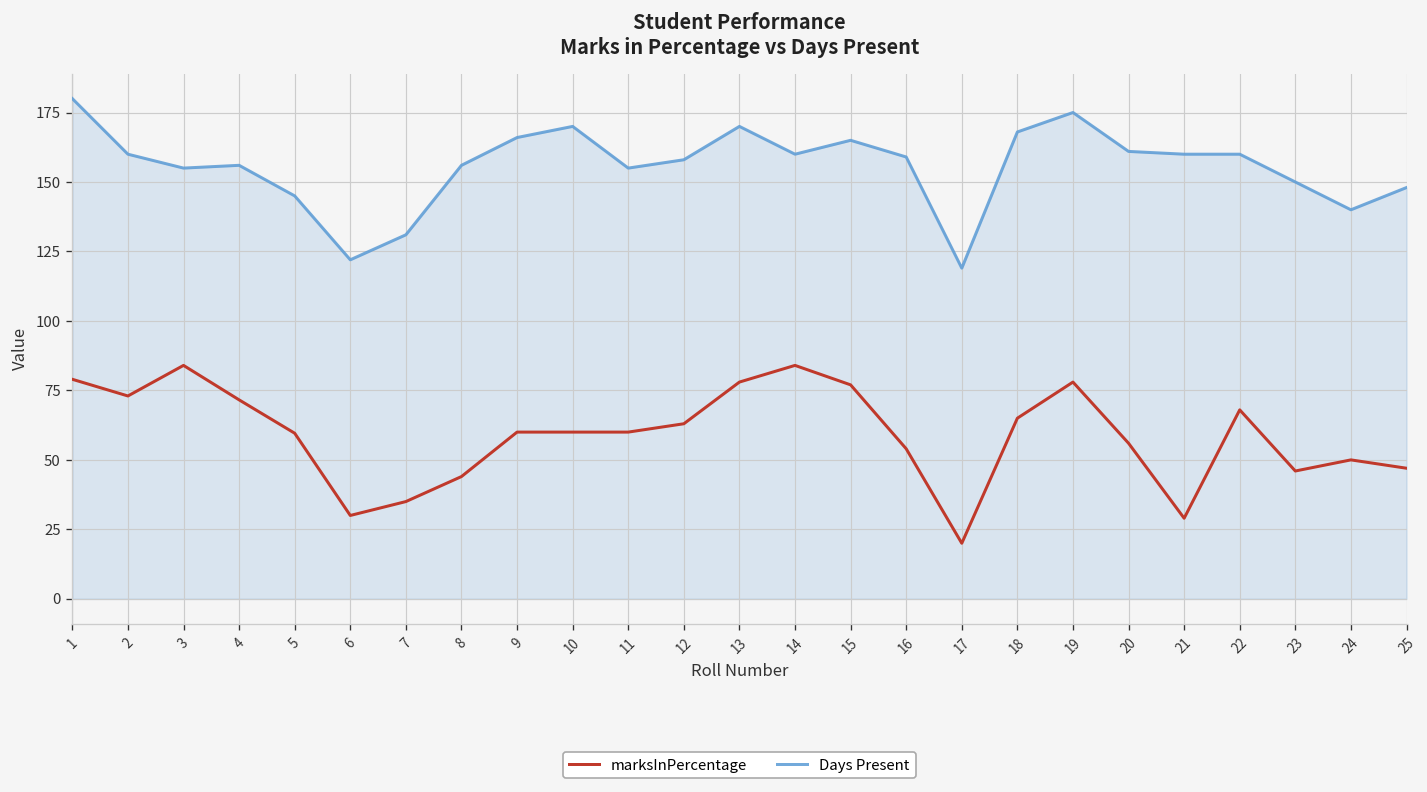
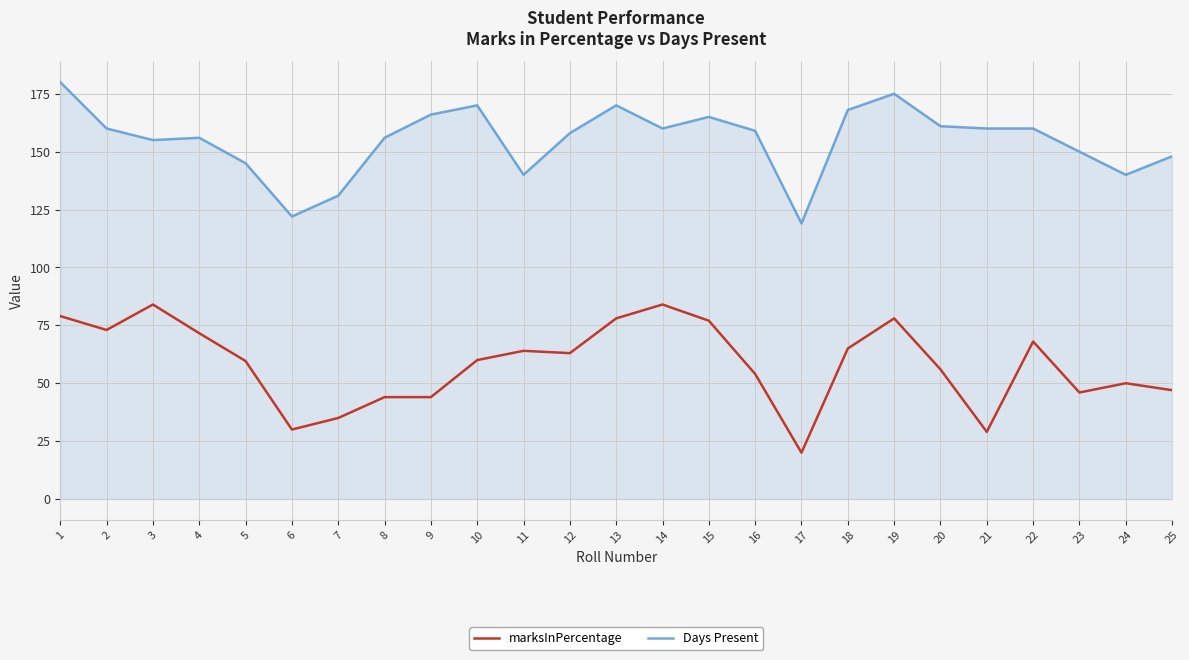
  {
    "marksInPercentage": {
      "1": 79,
      "2": 73,
      "3": 84,
      "4": 72,
      "5": 60,
      "6": 30,
      "7": 35,
      "8": 44,
-     "9": 60,
+     "9": 44,
      "10": 60,
-     "11": 60,
+     "11": 64,
      "12": 63,
      "13": 78,
      "14": 84,
      "15": 77,
      "16": 54,
      "17": 20,
      "18": 65,
      "19": 78,
      "20": 56,
      "21": 29,
      "22": 68,
      "23": 46,
      "24": 50,
      "25": 47
    },
    "Days Present": {
      "1": 180,
      "2": 160,
      "3": 155,
      "4": 156,
      "5": 145,
      "6": 122,
      "7": 131,
      "8": 156,
      "9": 166,
      "10": 170,
-     "11": 155,
+     "11": 140,
      "12": 158,
      "13": 170,
      "14": 160,
      "15": 165,
      "16": 159,
      "17": 119,
      "18": 168,
      "19": 175,
      "20": 161,
      "21": 160,
      "22": 160,
      "23": 150,
      "24": 140,
      "25": 148
    }
  }
